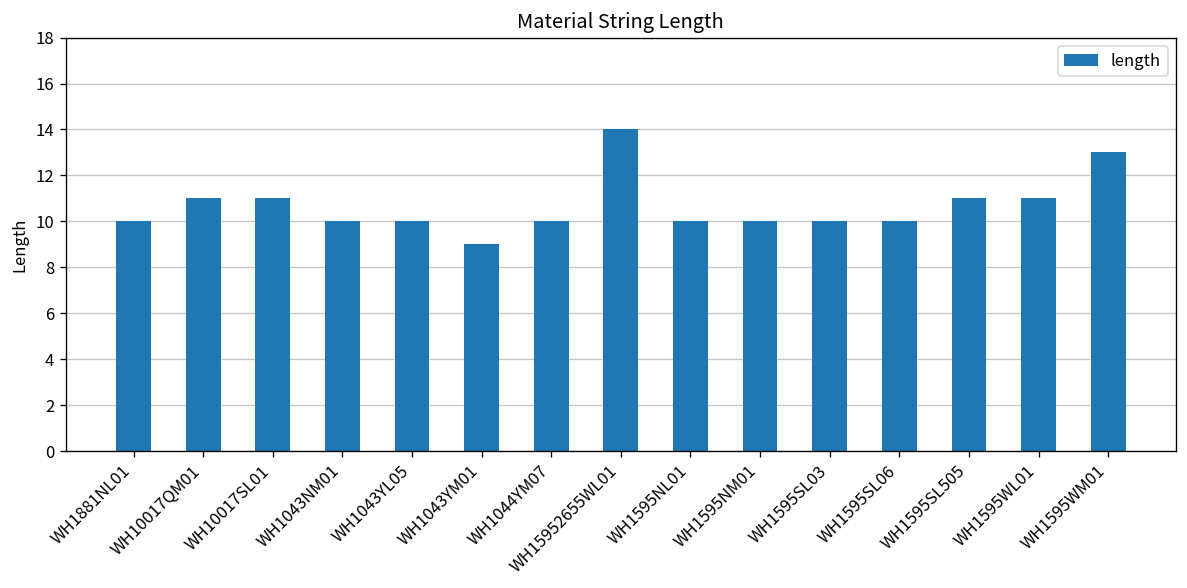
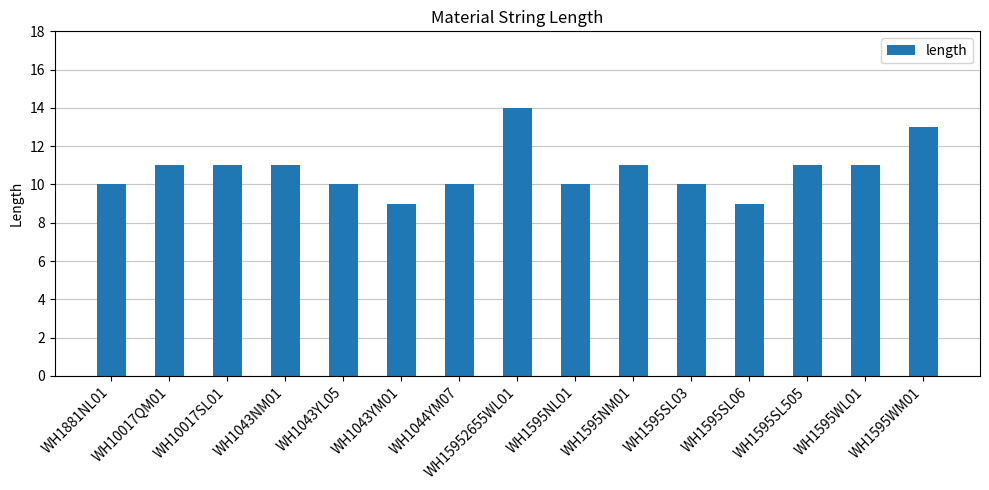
  {
    "WH1881NL01": 10,
    "WH10017QM01": 11,
    "WH10017SL01": 11,
-   "WH1043NM01": 10,
+   "WH1043NM01": 11,
    "WH1043YL05": 10,
    "WH1043YM01": 9,
    "WH1044YM07": 10,
    "WH15952655WL01": 14,
    "WH1595NL01": 10,
-   "WH1595NM01": 10,
+   "WH1595NM01": 11,
    "WH1595SL03": 10,
-   "WH1595SL06": 10,
+   "WH1595SL06": 9,
    "WH1595SL505": 11,
    "WH1595WL01": 11,
    "WH1595WM01": 13
  }
